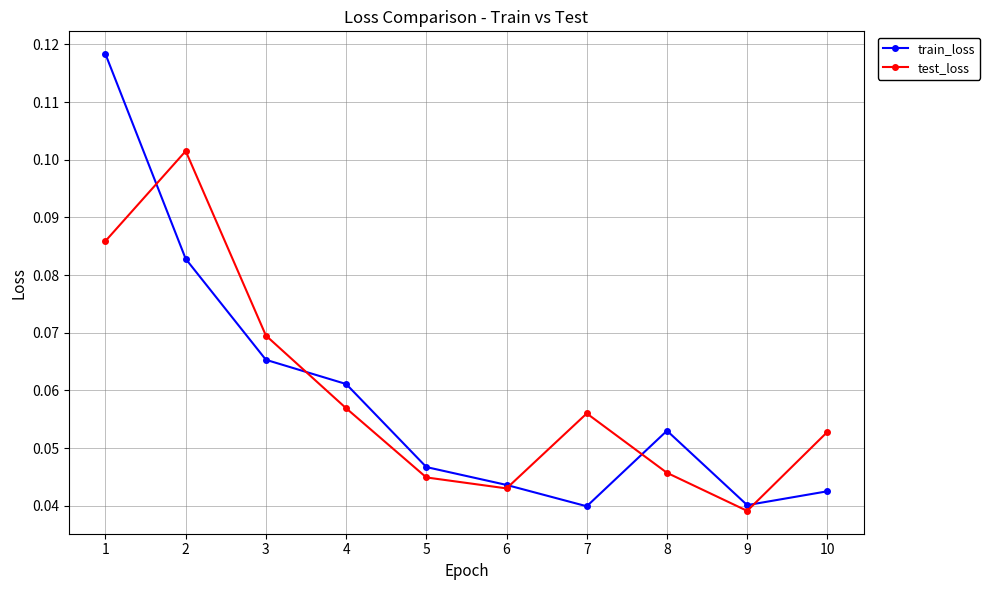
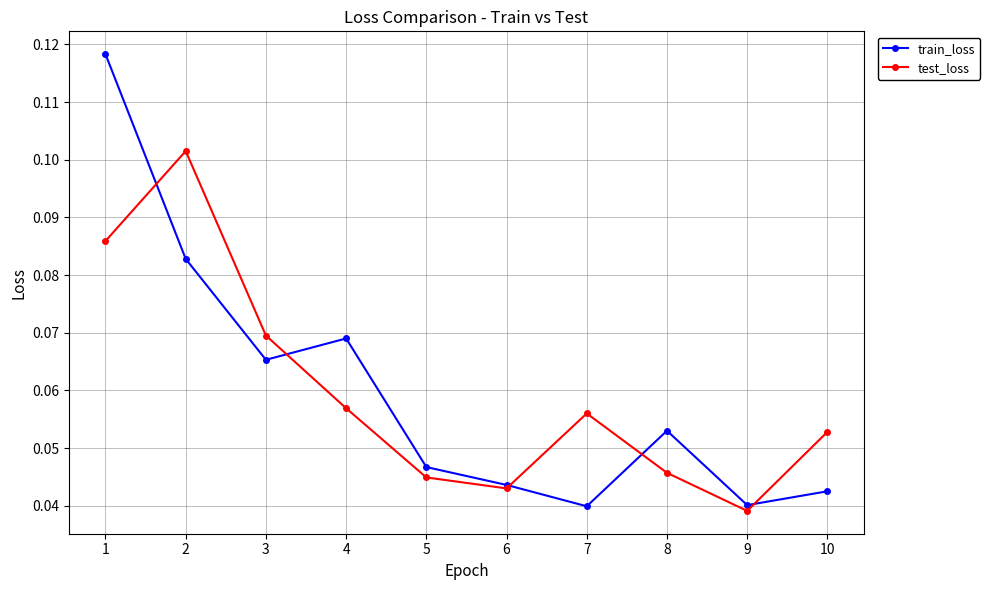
  {
    "train_loss": {
      "1": 0.118,
      "2": 0.083,
      "3": 0.065,
-     "4": 0.061,
+     "4": 0.069,
      "5": 0.047,
      "6": 0.044,
      "7": 0.040,
      "8": 0.053,
      "9": 0.040,
      "10": 0.043
    },
    "test_loss": {
      "1": 0.086,
      "2": 0.102,
      "3": 0.070,
      "4": 0.057,
      "5": 0.045,
      "6": 0.043,
      "7": 0.056,
      "8": 0.046,
      "9": 0.039,
      "10": 0.053
    }
  }
